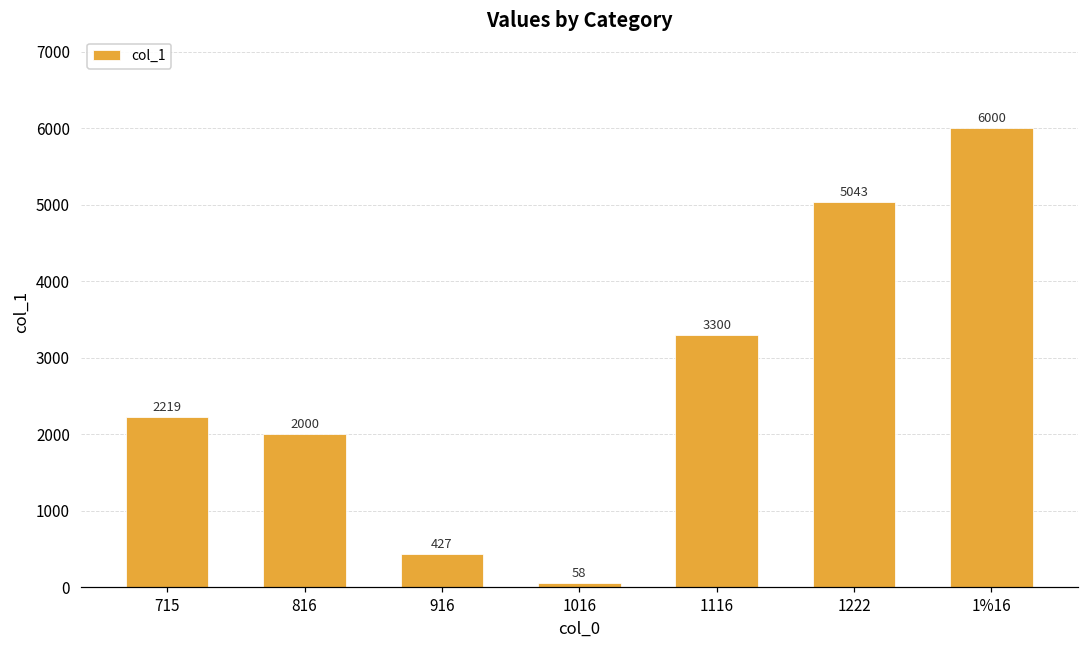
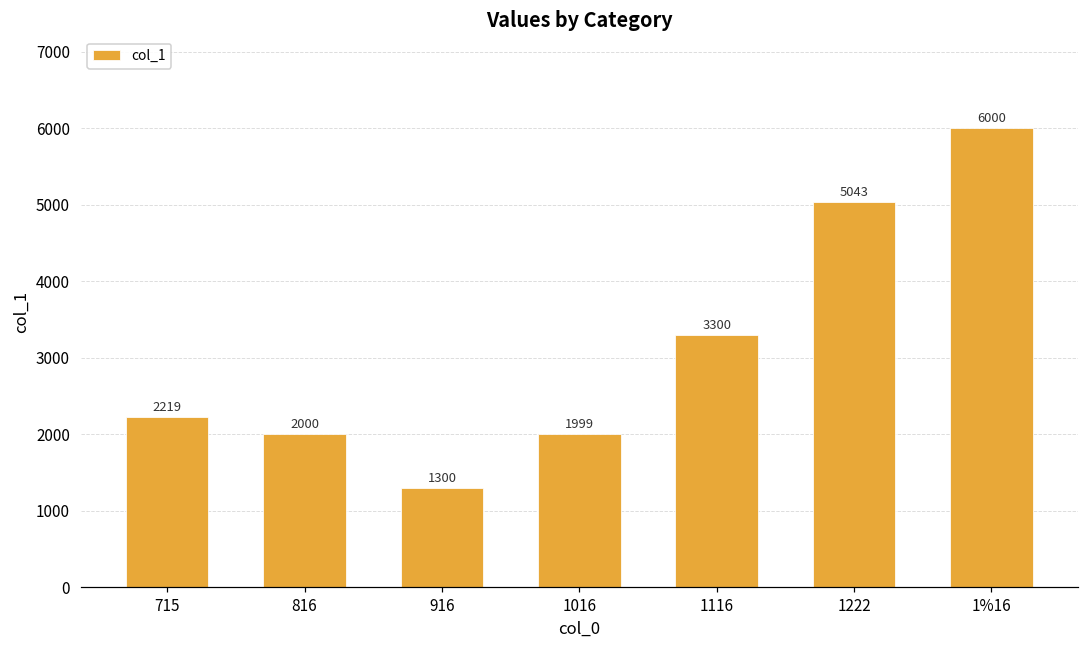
  {
    "715": 2219,
    "816": 2000,
-   "916": 427,
-   "1016": 58,
+   "916": 1300,
+   "1016": 1999,
    "1116": 3300,
    "1222": 5043,
    "1%16": 6000
  }
